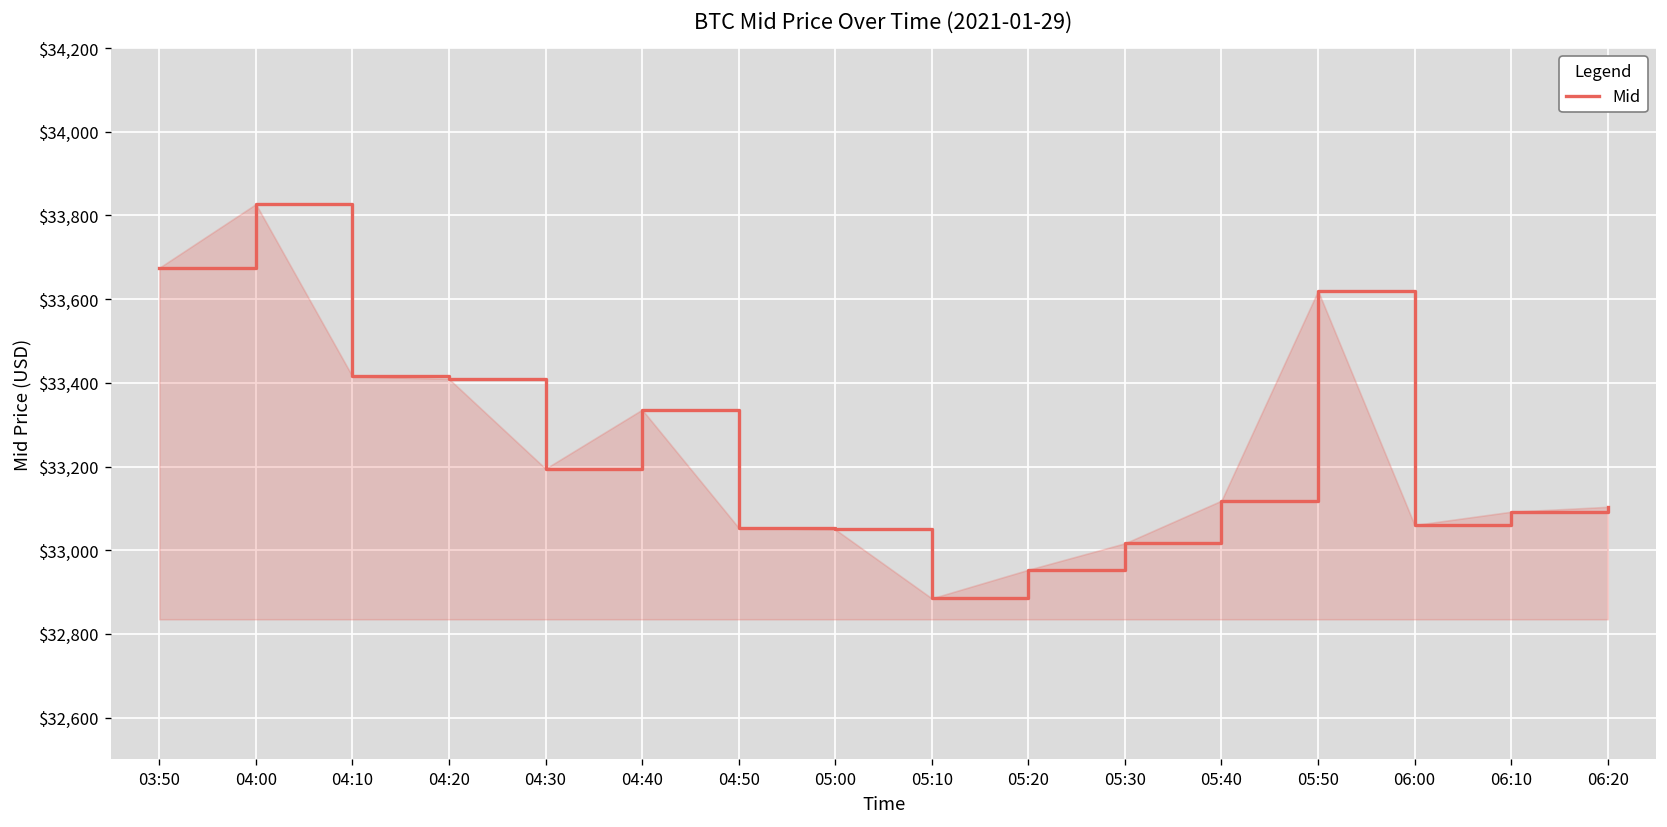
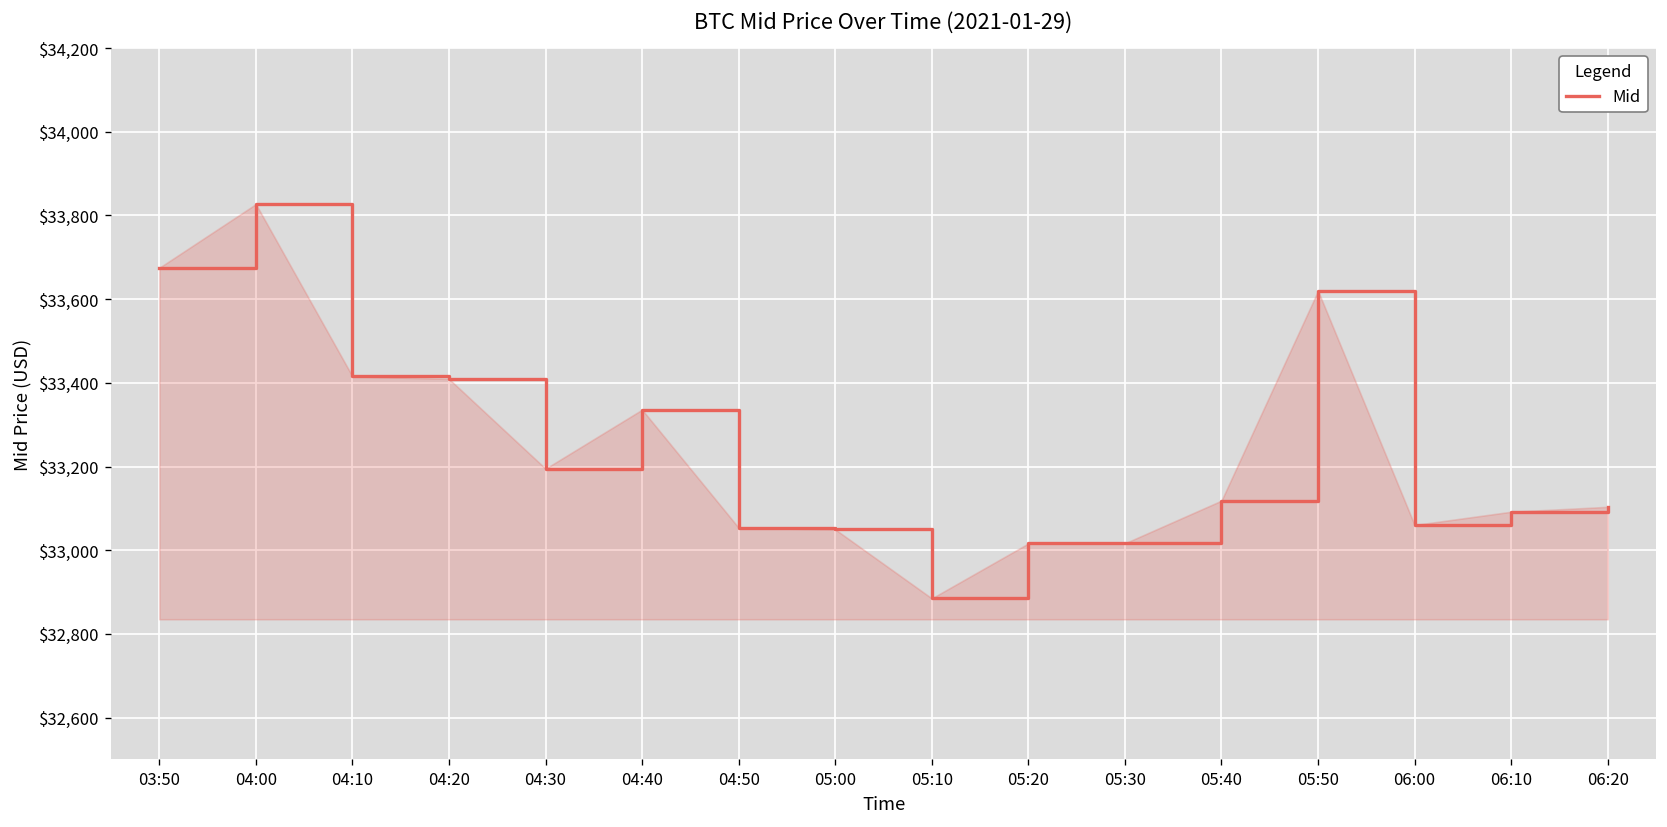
  {
    "03:50": "$33,670",
    "04:00": "$33,830",
    "04:10": "$33,420",
    "04:20": "$33,410",
    "04:30": "$33,190",
    "04:40": "$33,340",
    "04:50": "$33,050",
    "05:00": "$33,050",
    "05:10": "$32,890",
-   "05:20": "$32,950",
+   "05:20": "$33,020",
    "05:30": "$33,020",
    "05:40": "$33,120",
    "05:50": "$33,620",
    "06:00": "$33,060",
    "06:10": "$33,090",
    "06:20": "$33,100"
  }
